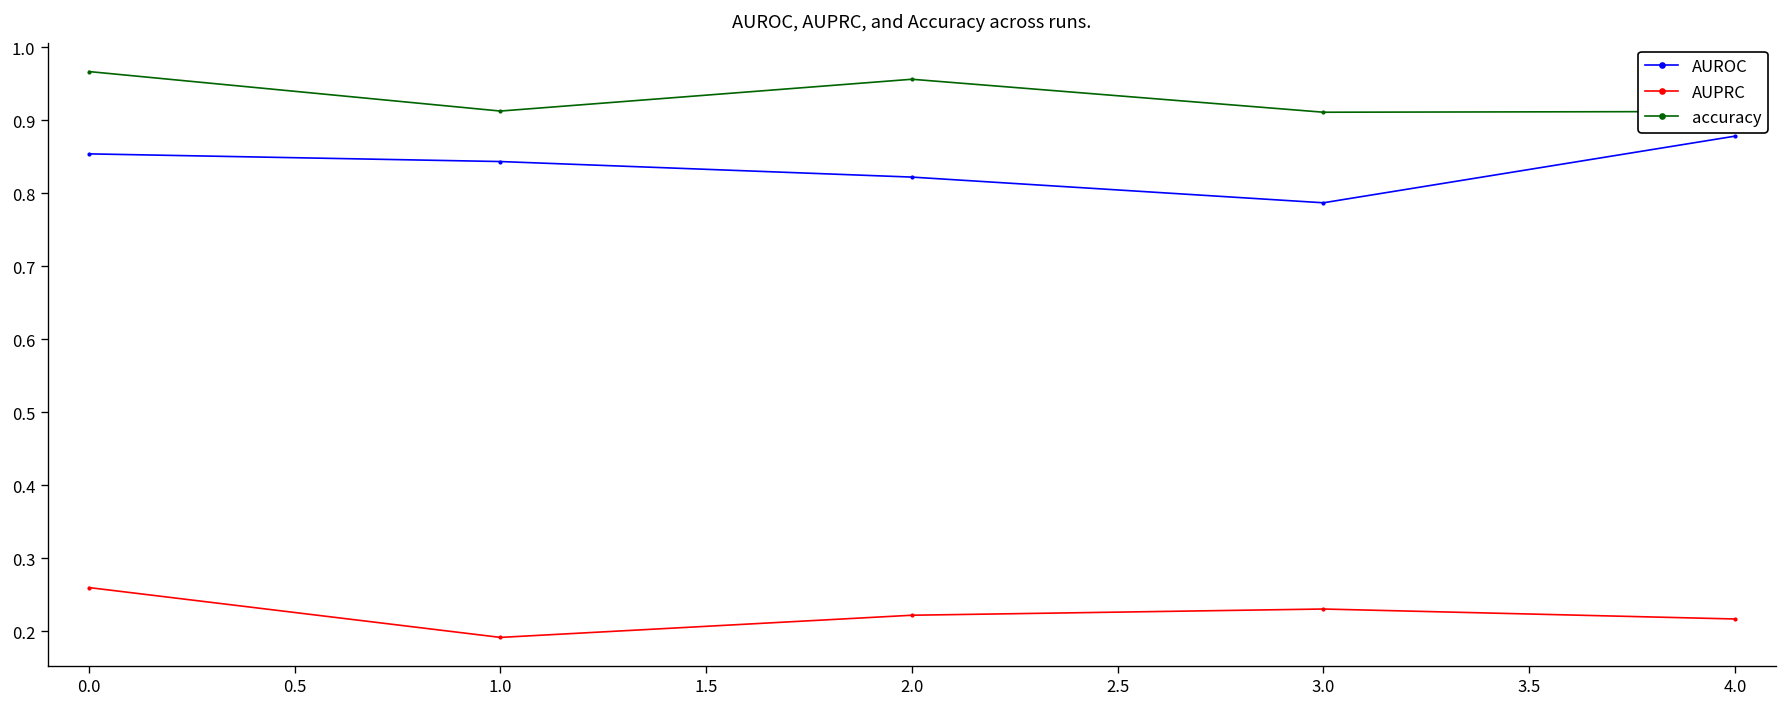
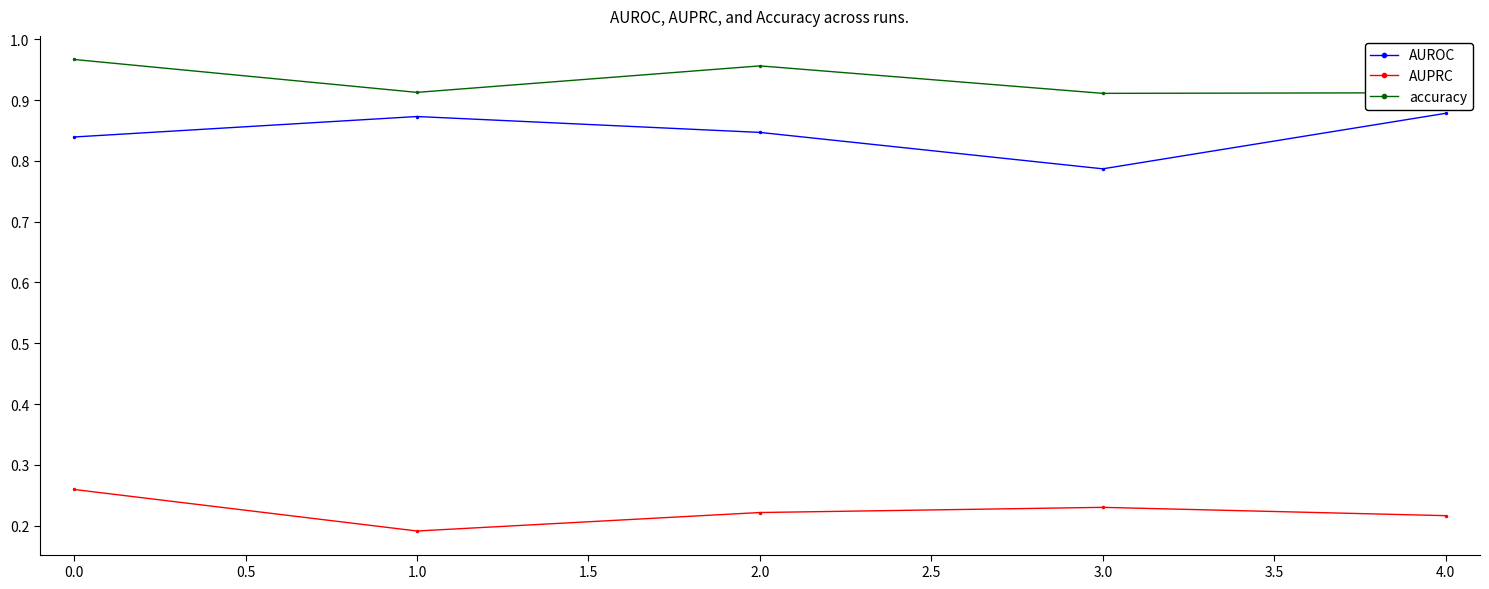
  {
    "AUROC": {
-     "0.0": 0.85,
-     "1.0": 0.84,
-     "2.0": 0.82,
+     "0.0": 0.84,
+     "1.0": 0.87,
+     "2.0": 0.85,
      "3.0": 0.79,
      "4.0": 0.88
    },
    "AUPRC": {
      "0.0": 0.26,
      "1.0": 0.19,
      "2.0": 0.22,
      "3.0": 0.23,
      "4.0": 0.22
    },
    "accuracy": {
      "0.0": 0.97,
      "1.0": 0.91,
      "2.0": 0.96,
      "3.0": 0.91
    }
  }
